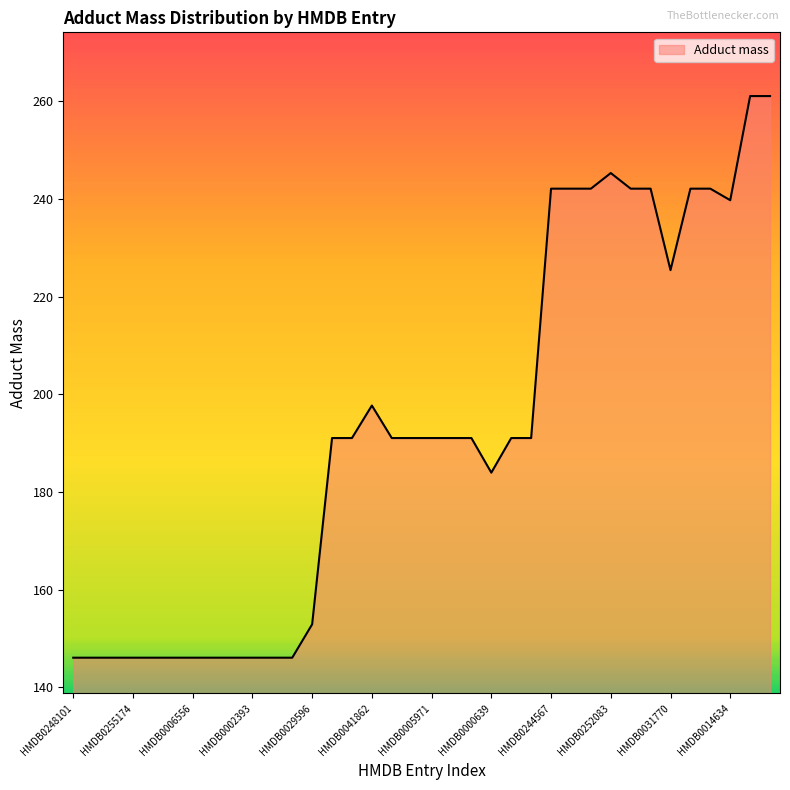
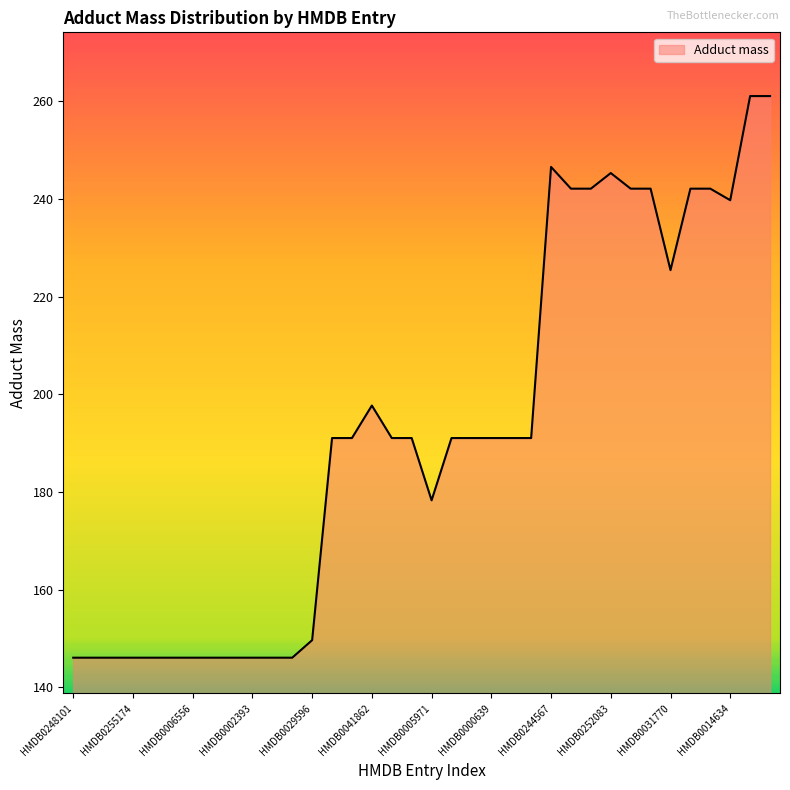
  {
    "HMDB0248101": 146,
    "HMDB0255174": 146,
    "HMDB0006556": 146,
    "HMDB0002393": 146,
-   "HMDB0029596": 153,
+   "HMDB0029596": 150,
    "HMDB0041862": 198,
-   "HMDB0005971": 191,
-   "HMDB0000639": 184,
-   "HMDB0244567": 242,
+   "HMDB0005971": 178,
+   "HMDB0000639": 191,
+   "HMDB0244567": 247,
    "HMDB0252083": 245,
    "HMDB0031770": 225,
    "HMDB0014634": 240
  }
